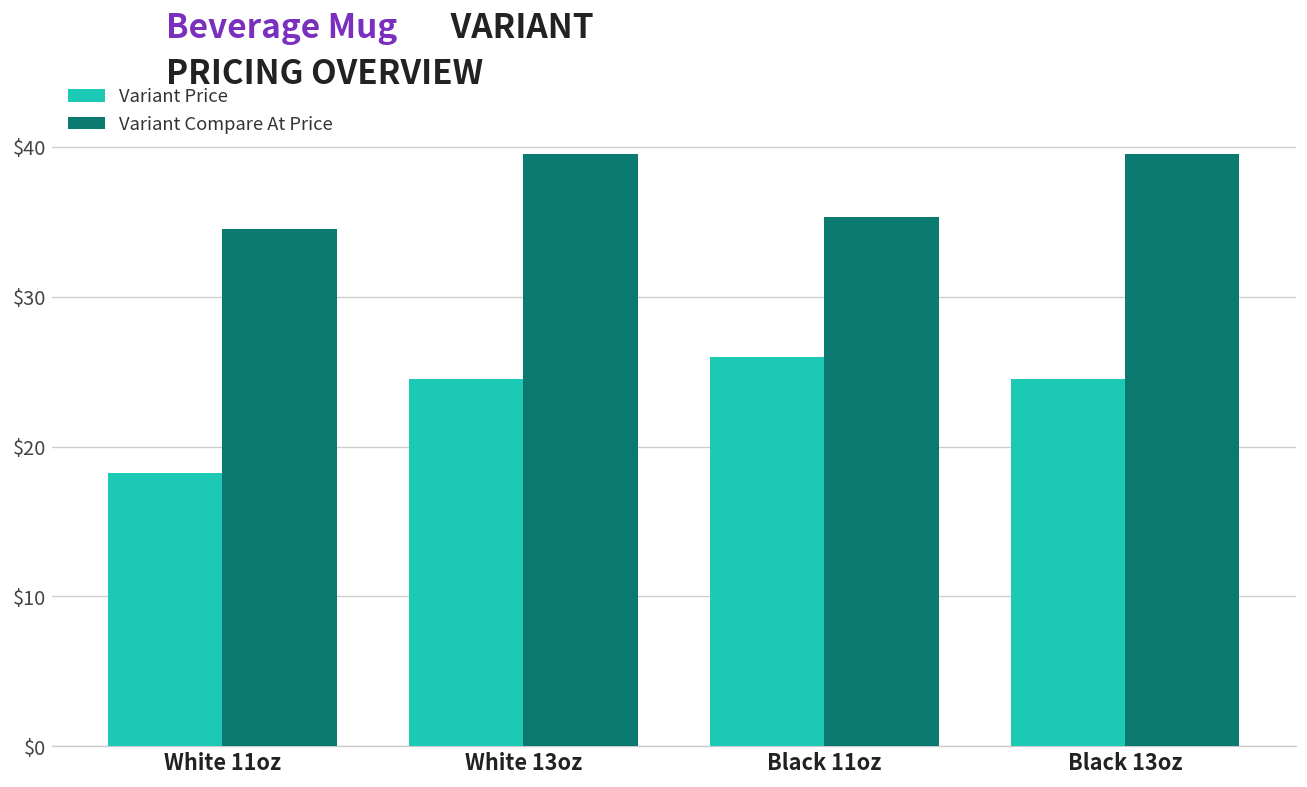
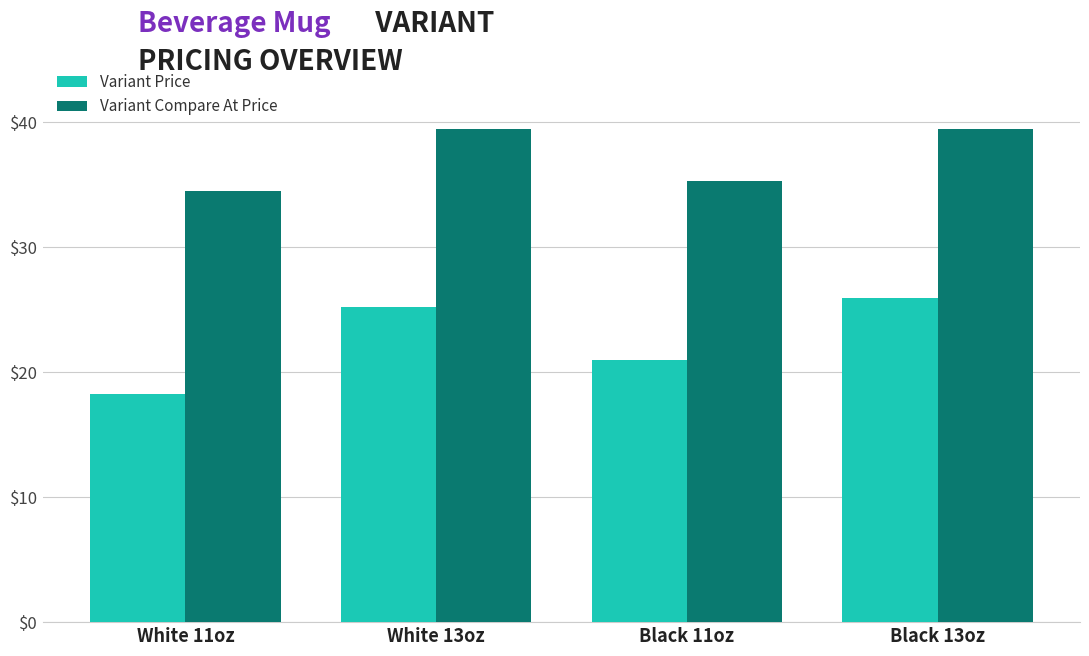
  {
    "Variant Price": {
      "White 11oz": "$18.3",
-     "White 13oz": "$24.5",
-     "Black 11oz": "$26.0",
-     "Black 13oz": "$24.5"
+     "White 13oz": "$25.2",
+     "Black 11oz": "$21.0",
+     "Black 13oz": "$26.0"
    },
    "Variant Compare At Price": {
      "White 11oz": "$34.5",
      "White 13oz": "$39.5",
      "Black 11oz": "$35.3",
      "Black 13oz": "$39.5"
    }
  }
